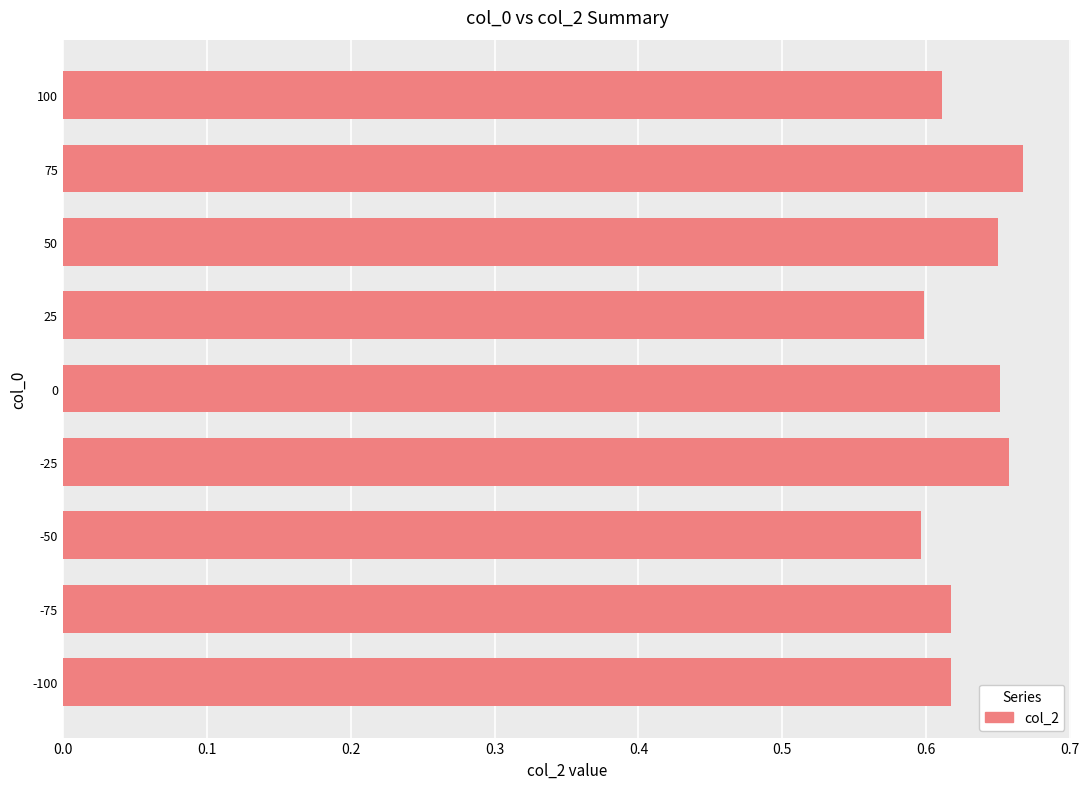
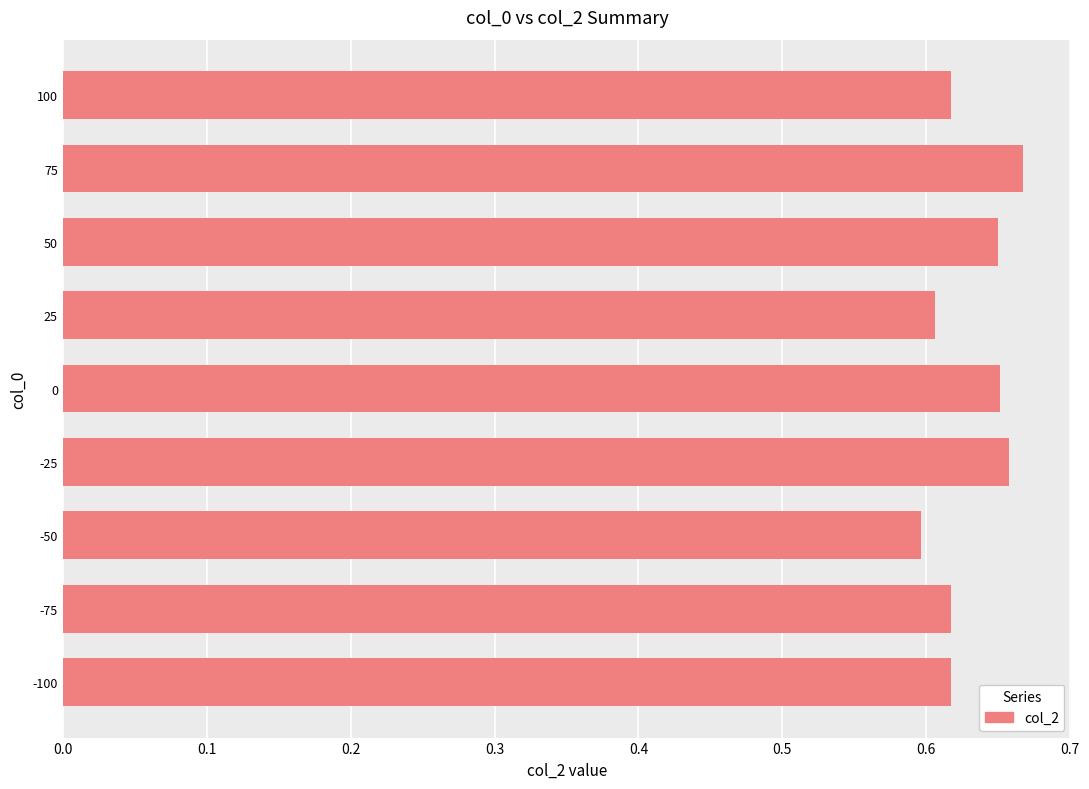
  {
-   "100": 0.611,
+   "100": 0.617,
    "75": 0.667,
    "50": 0.650,
-   "25": 0.598,
+   "25": 0.606,
    "0": 0.651,
    "-25": 0.658,
    "-50": 0.596,
    "-75": 0.617,
    "-100": 0.617
  }
